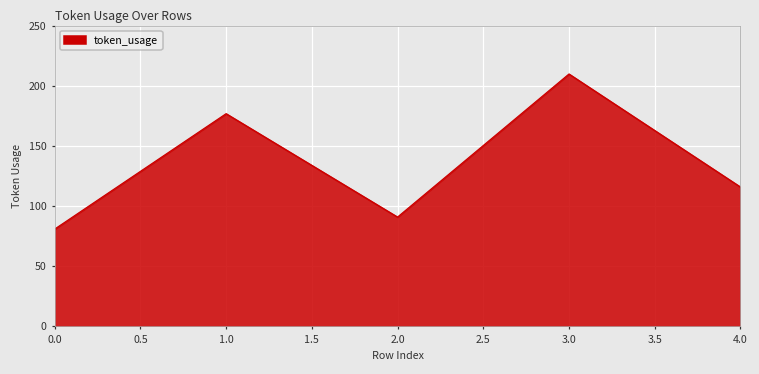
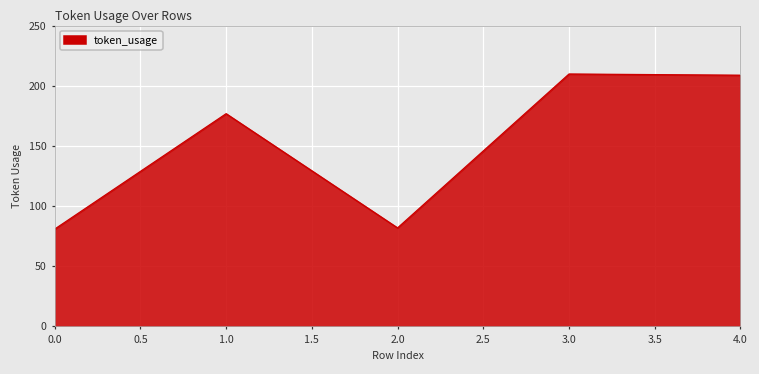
  {
    "0.0": 81,
    "1.0": 177,
-   "2.0": 91,
+   "2.0": 82,
    "3.0": 210,
-   "4.0": 116
+   "4.0": 209
  }
